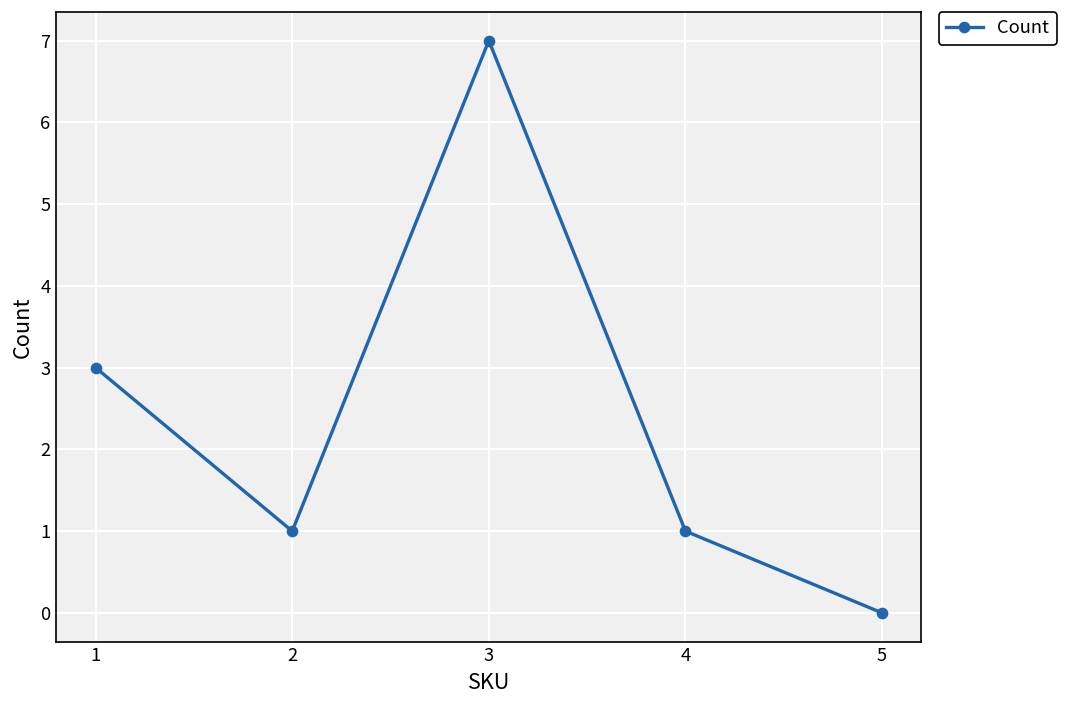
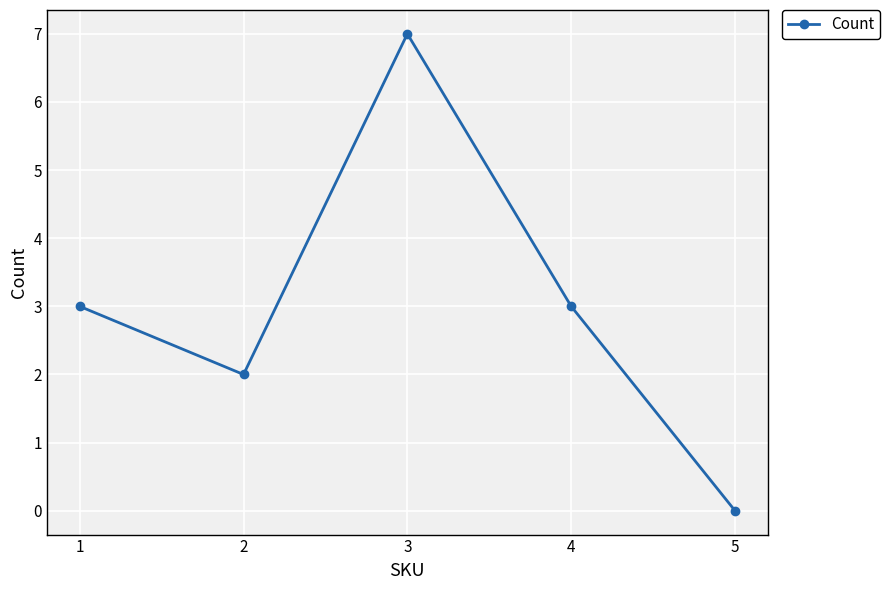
  {
    "1": 3,
-   "2": 1,
+   "2": 2,
    "3": 7,
-   "4": 1,
+   "4": 3,
    "5": 0
  }
